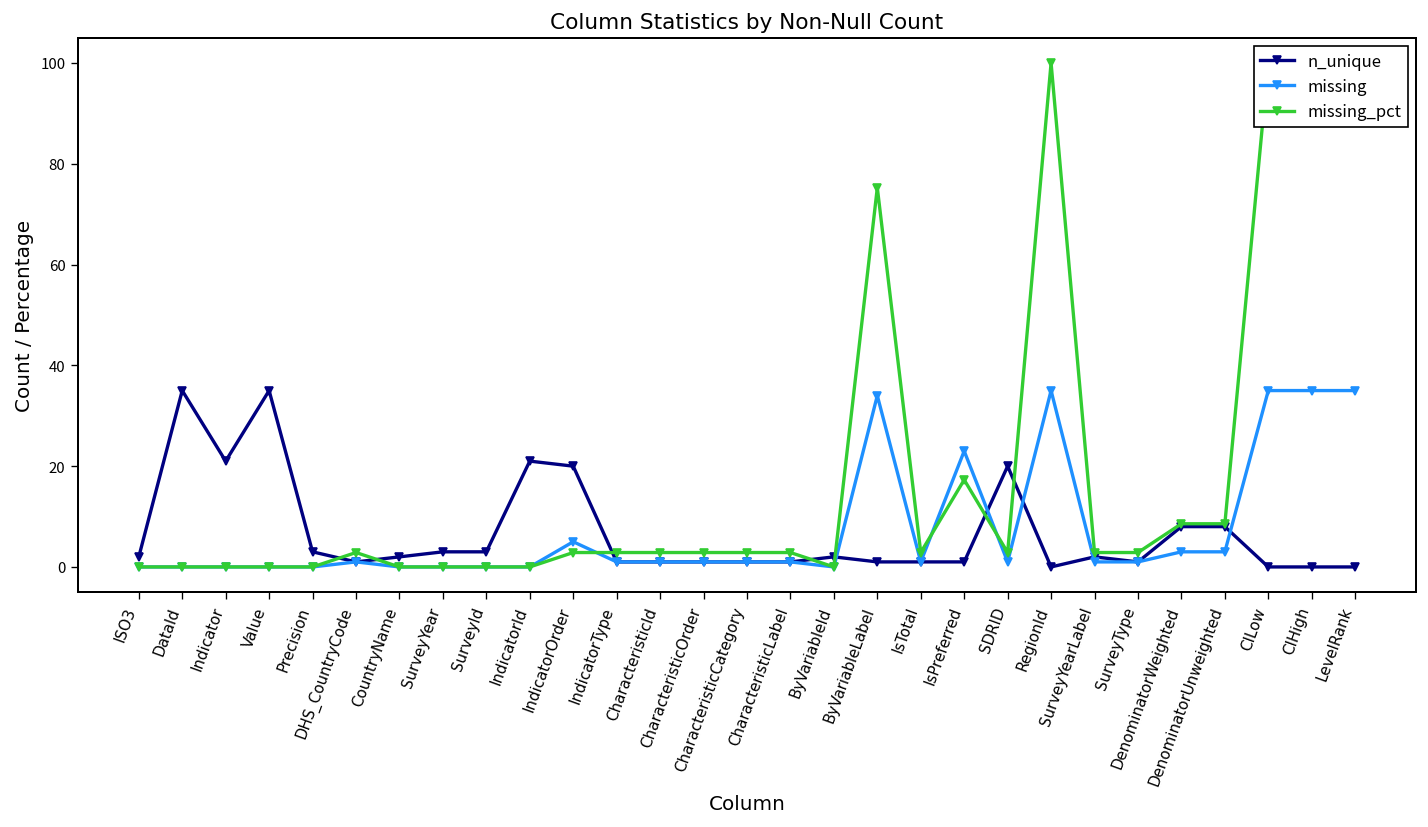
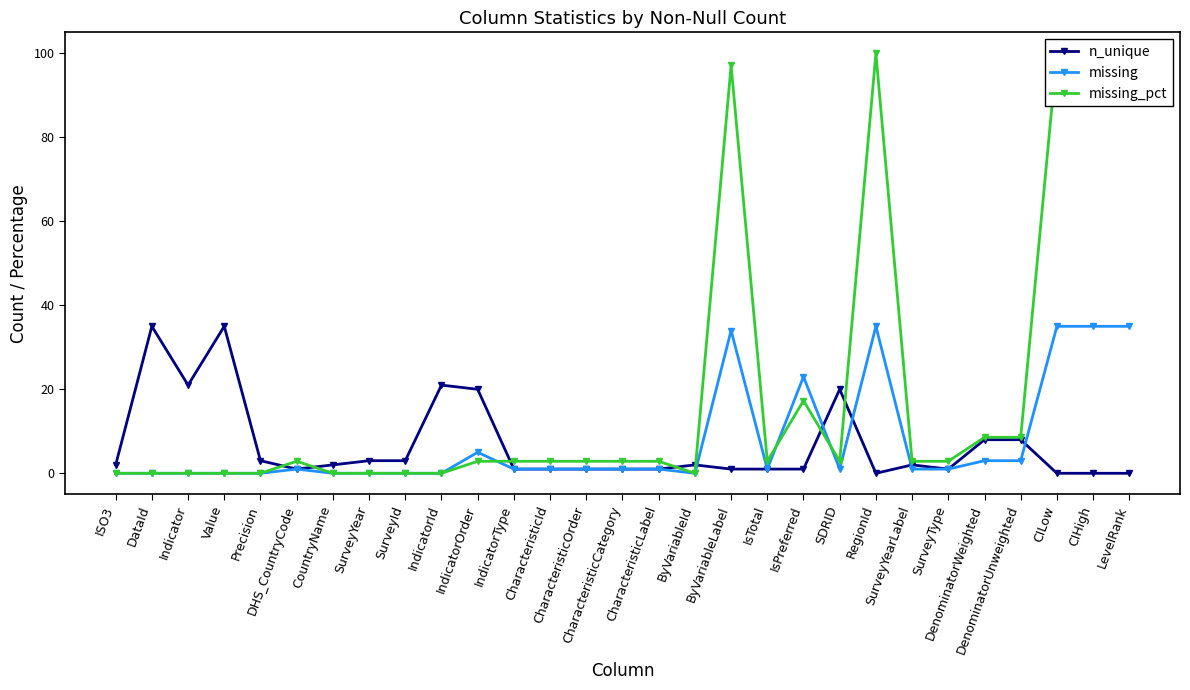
  {
    "n_unique": {
      "ISO3": 2,
      "DataId": 35,
      "Indicator": 21,
      "Value": 35,
      "Precision": 3,
      "CountryName": 2,
      "SurveyYear": 3,
      "SurveyId": 3,
      "IndicatorId": 21,
      "IndicatorOrder": 20,
      "ByVariableId": 2,
      "ByVariableLabel": 1,
      "IsPreferred": 1,
      "SDRID": 20,
      "RegionId": 0,
      "SurveyYearLabel": 2,
      "CILow": 0,
      "CIHigh": 0,
      "LevelRank": 0
    },
    "missing": {
      "IndicatorOrder": 5,
      "ByVariableLabel": 34,
      "IsPreferred": 23,
      "SDRID": 1,
      "RegionId": 35,
      "SurveyYearLabel": 1,
      "DenominatorWeighted": 3,
      "DenominatorUnweighted": 3,
      "CILow": 35,
      "CIHigh": 35,
      "LevelRank": 35
    },
    "missing_pct": {
      "DHS_CountryCode": 3,
      "IndicatorOrder": 3,
      "IndicatorType": 3,
      "CharacteristicId": 3,
      "CharacteristicOrder": 3,
      "CharacteristicCategory": 3,
      "CharacteristicLabel": 3,
-     "ByVariableLabel": 75,
+     "ByVariableLabel": 97,
      "IsTotal": 3,
      "IsPreferred": 17,
      "SDRID": 3,
      "RegionId": 100,
      "SurveyYearLabel": 3,
      "SurveyType": 3
    }
  }
